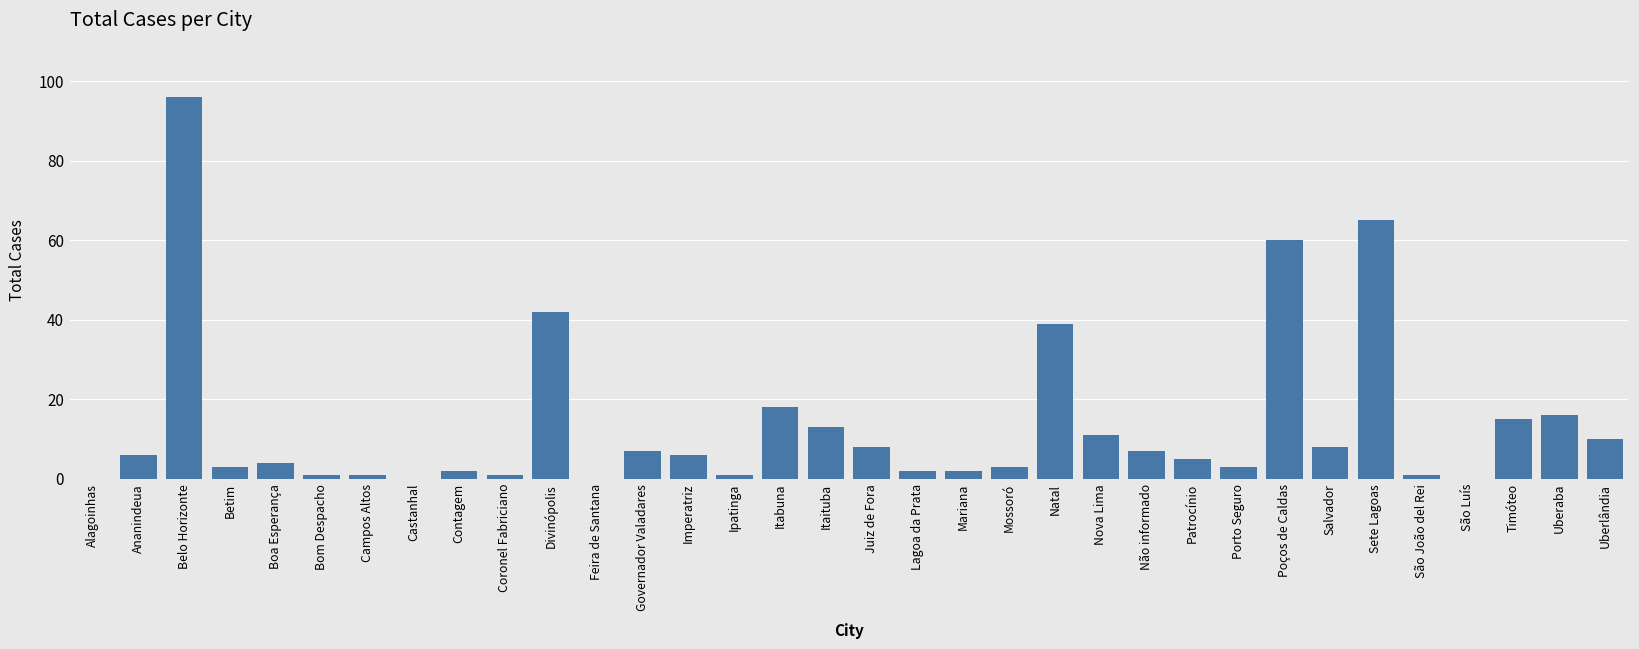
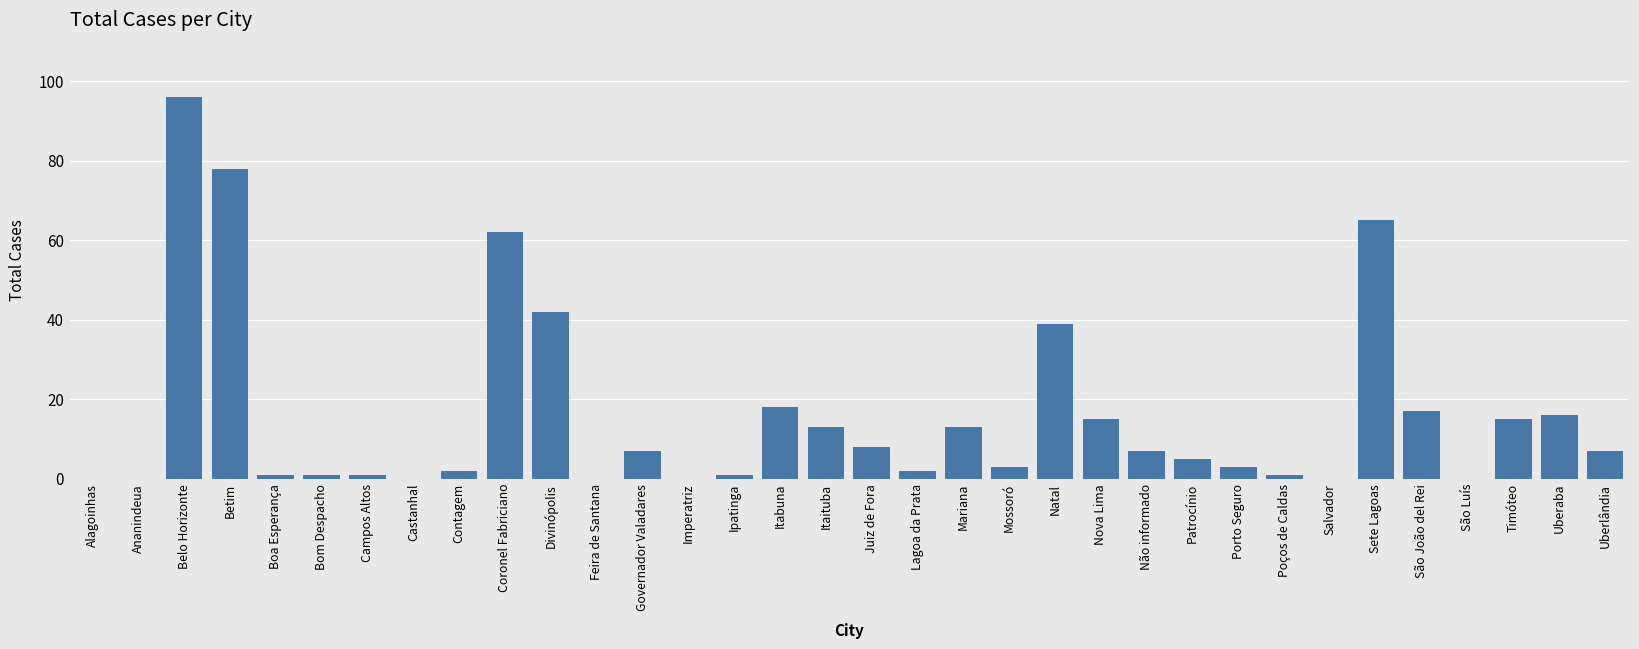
  {
    "Alagoinhas": 0,
-   "Ananindeua": 6,
+   "Ananindeua": 0,
    "Belo Horizonte": 96,
-   "Betim": 3,
-   "Boa Esperança": 4,
+   "Betim": 78,
+   "Boa Esperança": 1,
    "Bom Despacho": 1,
    "Campos Altos": 1,
    "Castanhal": 0,
    "Contagem": 2,
-   "Coronel Fabriciano": 1,
+   "Coronel Fabriciano": 62,
    "Divinópolis": 42,
    "Feira de Santana": 0,
    "Governador Valadares": 7,
-   "Imperatriz": 6,
+   "Imperatriz": 0,
    "Ipatinga": 1,
    "Itabuna": 18,
    "Itaituba": 13,
    "Juiz de Fora": 8,
    "Lagoa da Prata": 2,
-   "Mariana": 2,
+   "Mariana": 13,
    "Mossoró": 3,
    "Natal": 39,
-   "Nova Lima": 11,
+   "Nova Lima": 15,
    "Não informado": 7,
    "Patrocínio": 5,
    "Porto Seguro": 3,
-   "Poços de Caldas": 60,
-   "Salvador": 8,
+   "Poços de Caldas": 1,
+   "Salvador": 0,
    "Sete Lagoas": 65,
-   "São João del Rei": 1,
+   "São João del Rei": 17,
    "São Luís": 0,
    "Timóteo": 15,
    "Uberaba": 16,
-   "Uberlândia": 10
+   "Uberlândia": 7
  }
